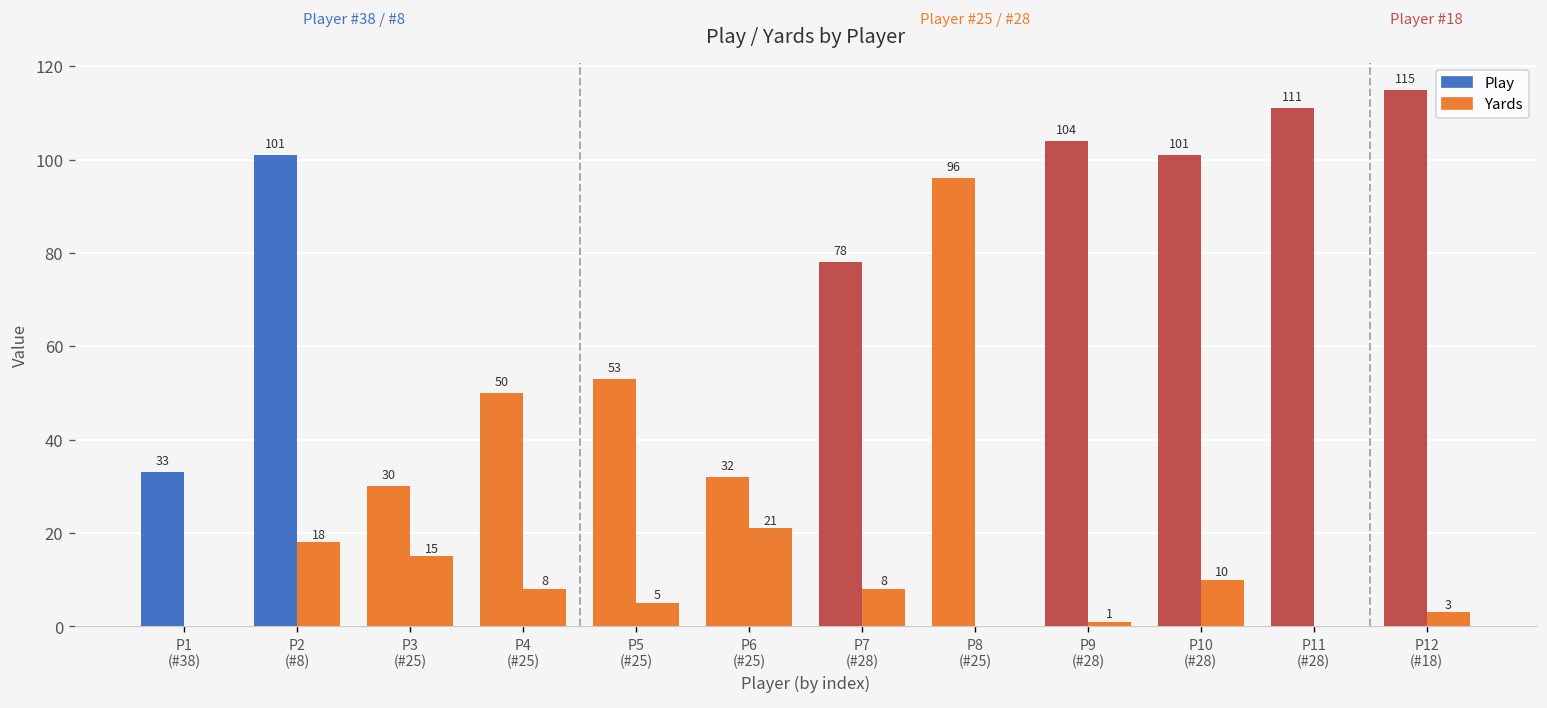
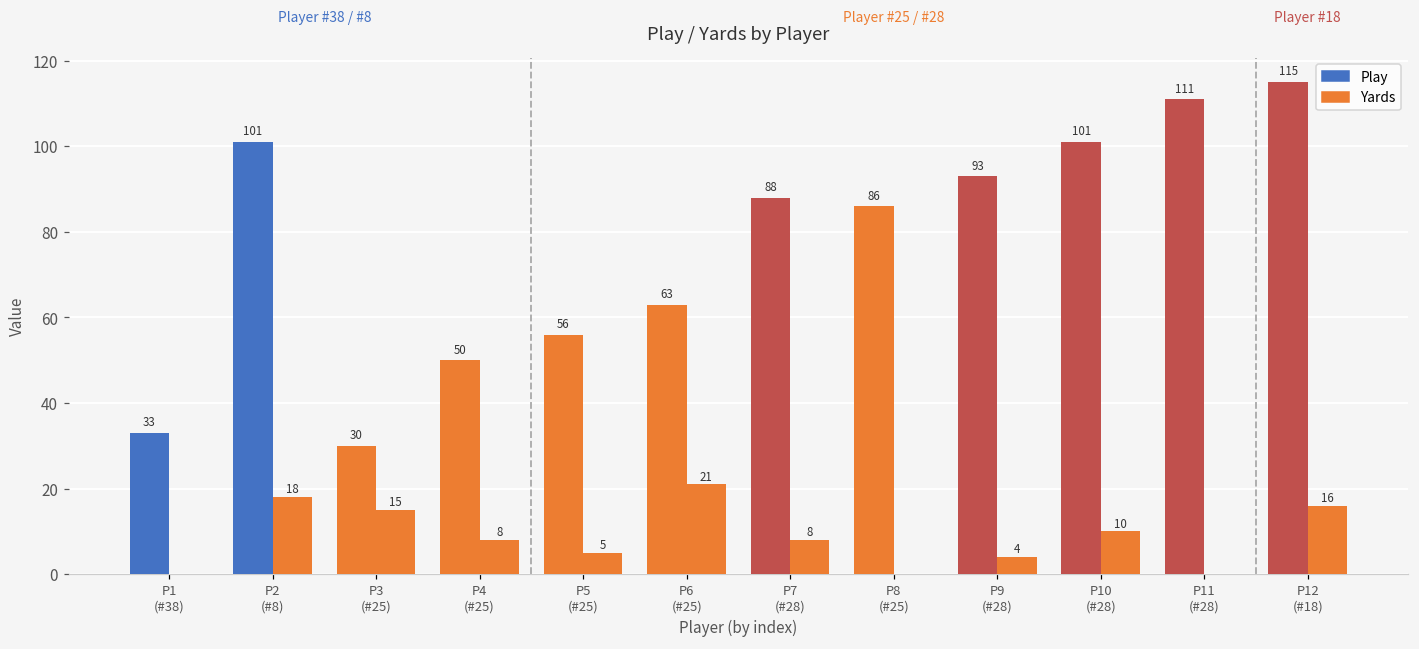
  {
    "Play": {
      "P1 (#38)": 33,
      "P2 (#8)": 101,
      "P3 (#25)": 30,
      "P4 (#25)": 50,
-     "P5 (#25)": 53,
-     "P6 (#25)": 32,
-     "P7 (#28)": 78,
-     "P8 (#25)": 96,
-     "P9 (#28)": 104,
+     "P5 (#25)": 56,
+     "P6 (#25)": 63,
+     "P7 (#28)": 88,
+     "P8 (#25)": 86,
+     "P9 (#28)": 93,
      "P10 (#28)": 101,
      "P11 (#28)": 111,
      "P12 (#18)": 115
    },
    "Yards": {
      "P2 (#8)": 18,
      "P3 (#25)": 15,
      "P4 (#25)": 8,
      "P5 (#25)": 5,
      "P6 (#25)": 21,
      "P7 (#28)": 8,
-     "P9 (#28)": 1,
+     "P9 (#28)": 4,
      "P10 (#28)": 10,
-     "P12 (#18)": 3
+     "P12 (#18)": 16
    }
  }
